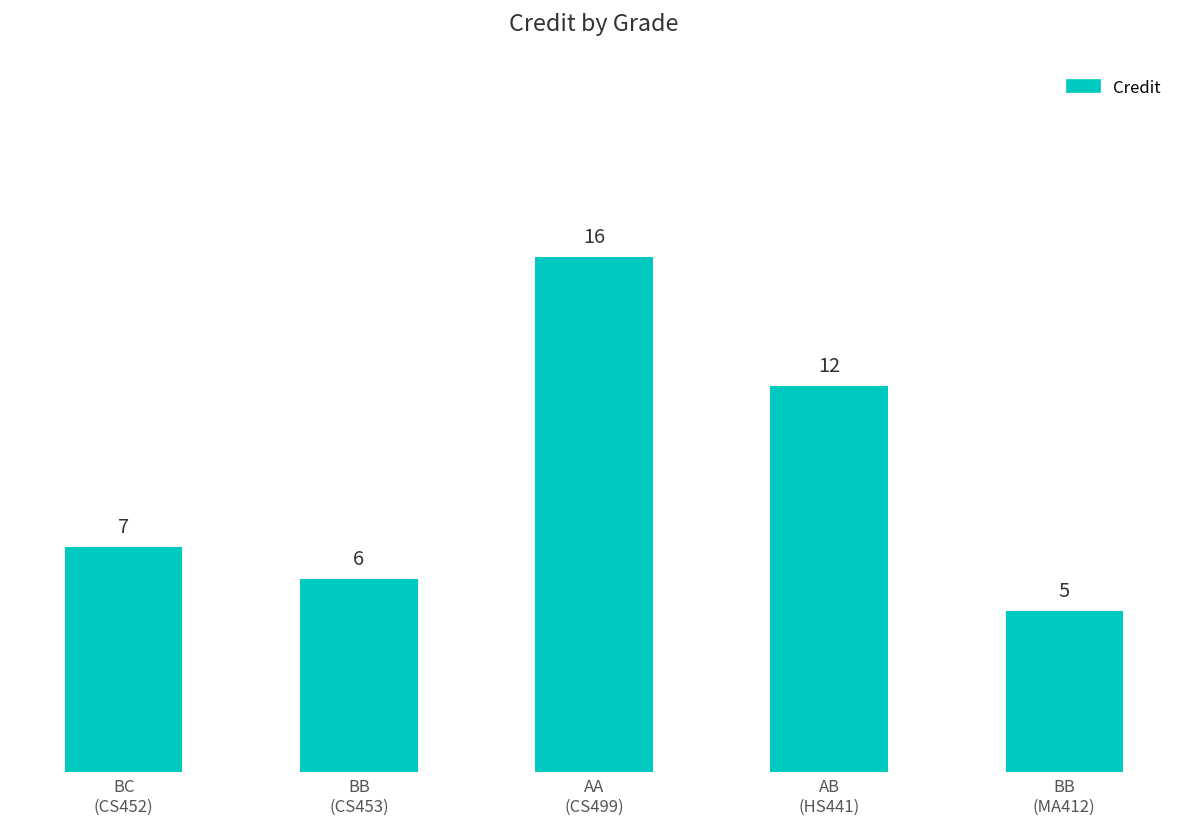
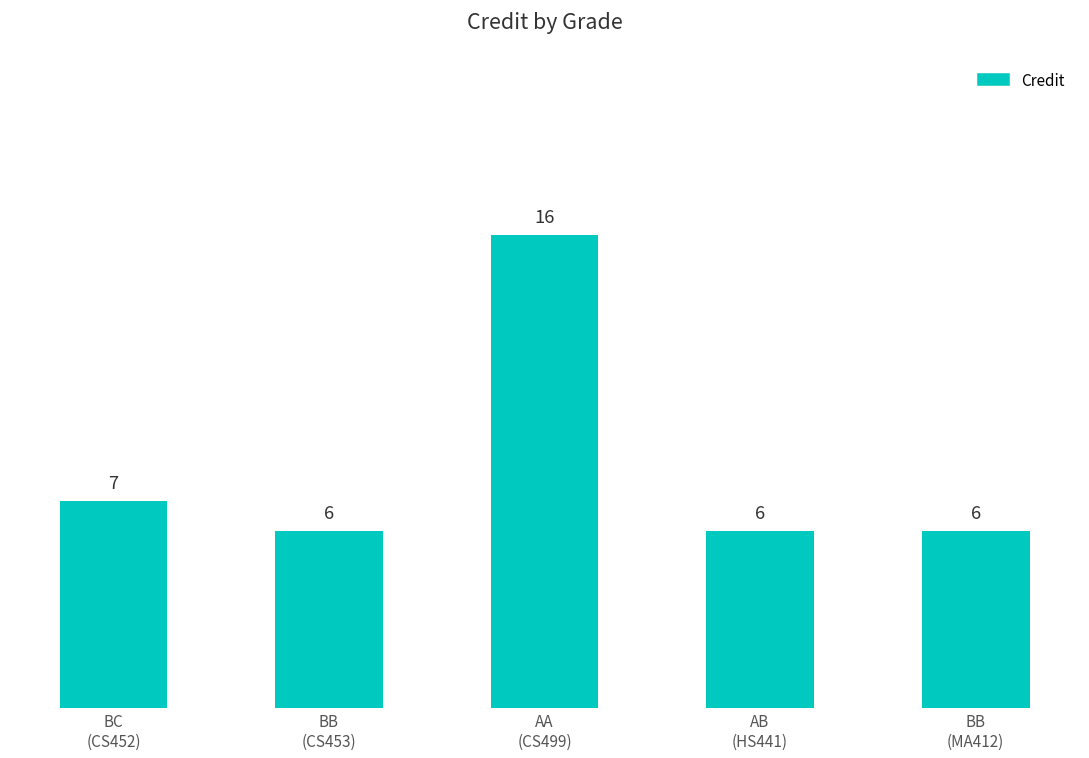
  {
    "BC (CS452)": 7,
    "BB (CS453)": 6,
    "AA (CS499)": 16,
-   "AB (HS441)": 12,
-   "BB (MA412)": 5
+   "AB (HS441)": 6,
+   "BB (MA412)": 6
  }
